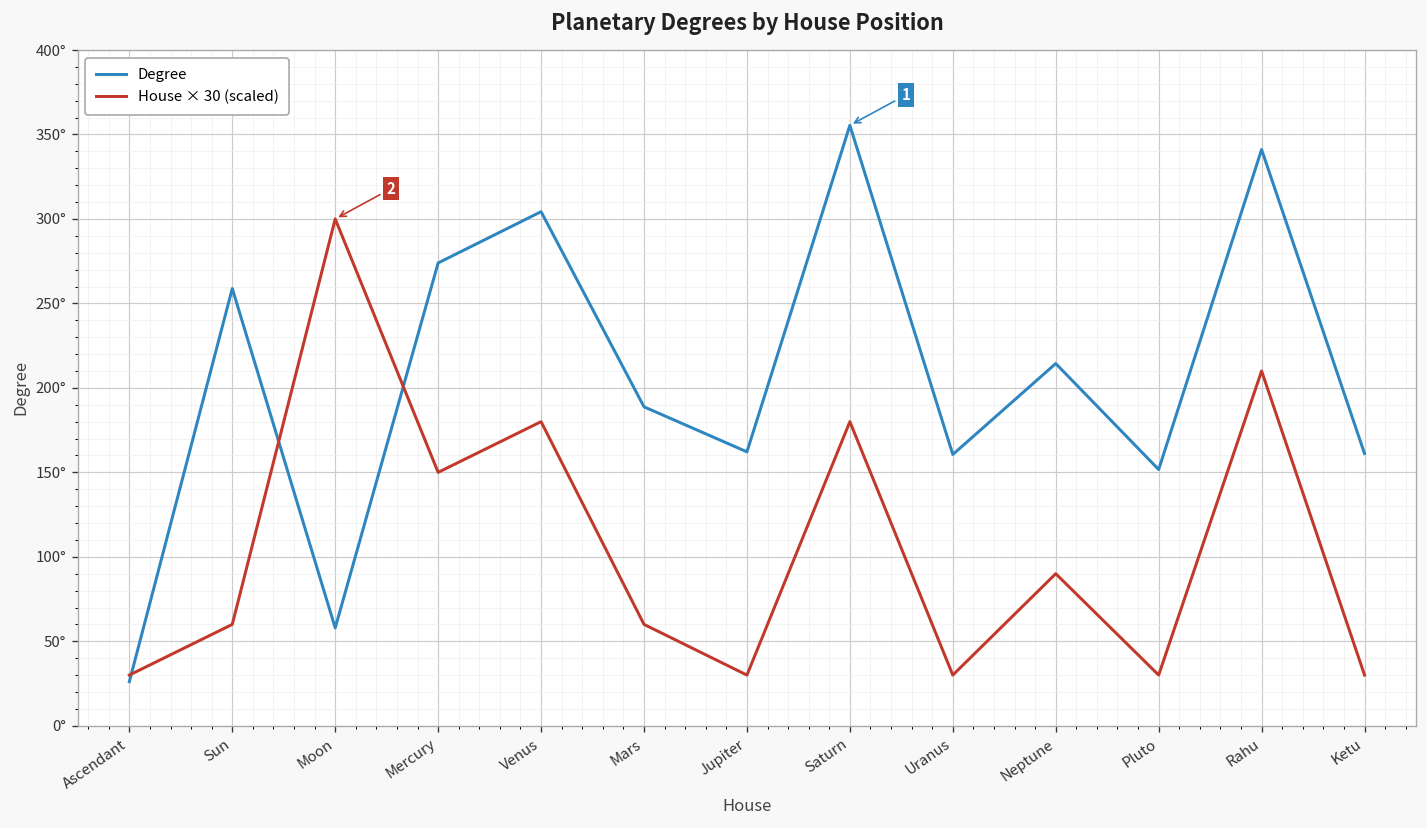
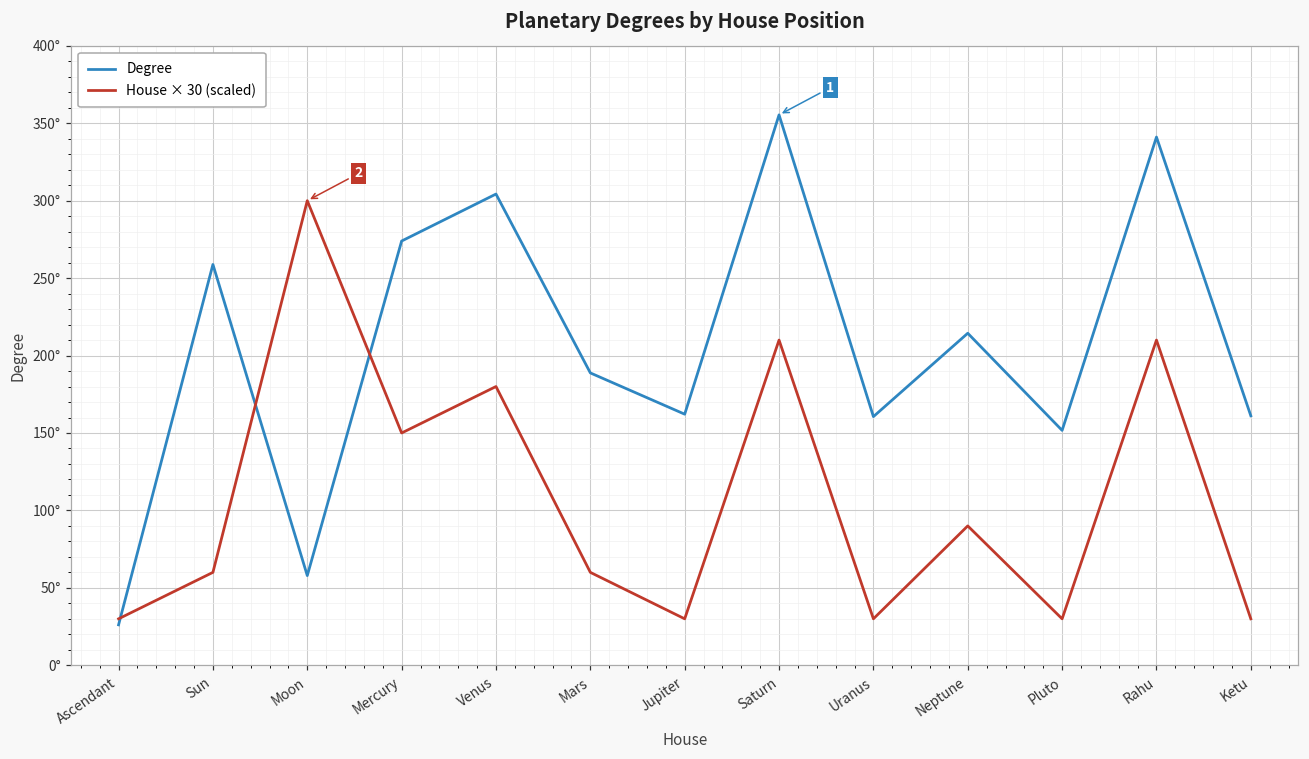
  {
    "Degree": {
      "Ascendant": "26°",
      "Sun": "259°",
      "Moon": "58°",
      "Mercury": "274°",
      "Venus": "304°",
      "Mars": "189°",
      "Jupiter": "162°",
      "Saturn": "355°",
      "Uranus": "161°",
      "Neptune": "214°",
      "Pluto": "152°",
      "Rahu": "341°",
      "Ketu": "161°"
    },
    "House × 30 (scaled)": {
      "Ascendant": "30°",
      "Sun": "60°",
      "Moon": "300°",
      "Mercury": "150°",
      "Venus": "180°",
      "Mars": "60°",
      "Jupiter": "30°",
-     "Saturn": "180°",
+     "Saturn": "210°",
      "Uranus": "30°",
      "Neptune": "90°",
      "Pluto": "30°",
      "Rahu": "210°",
      "Ketu": "30°"
    }
  }
